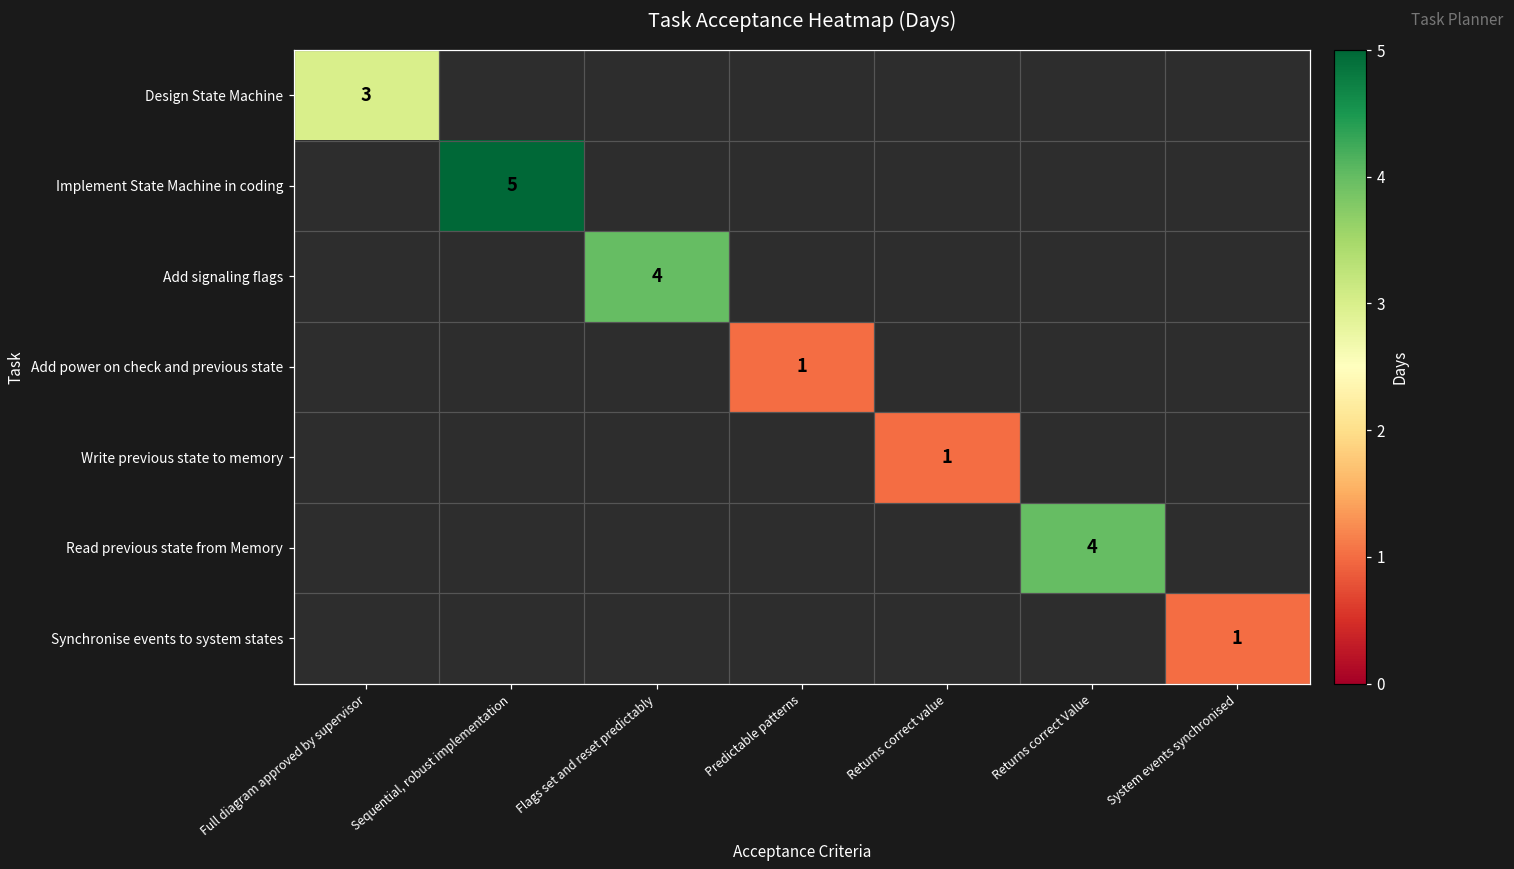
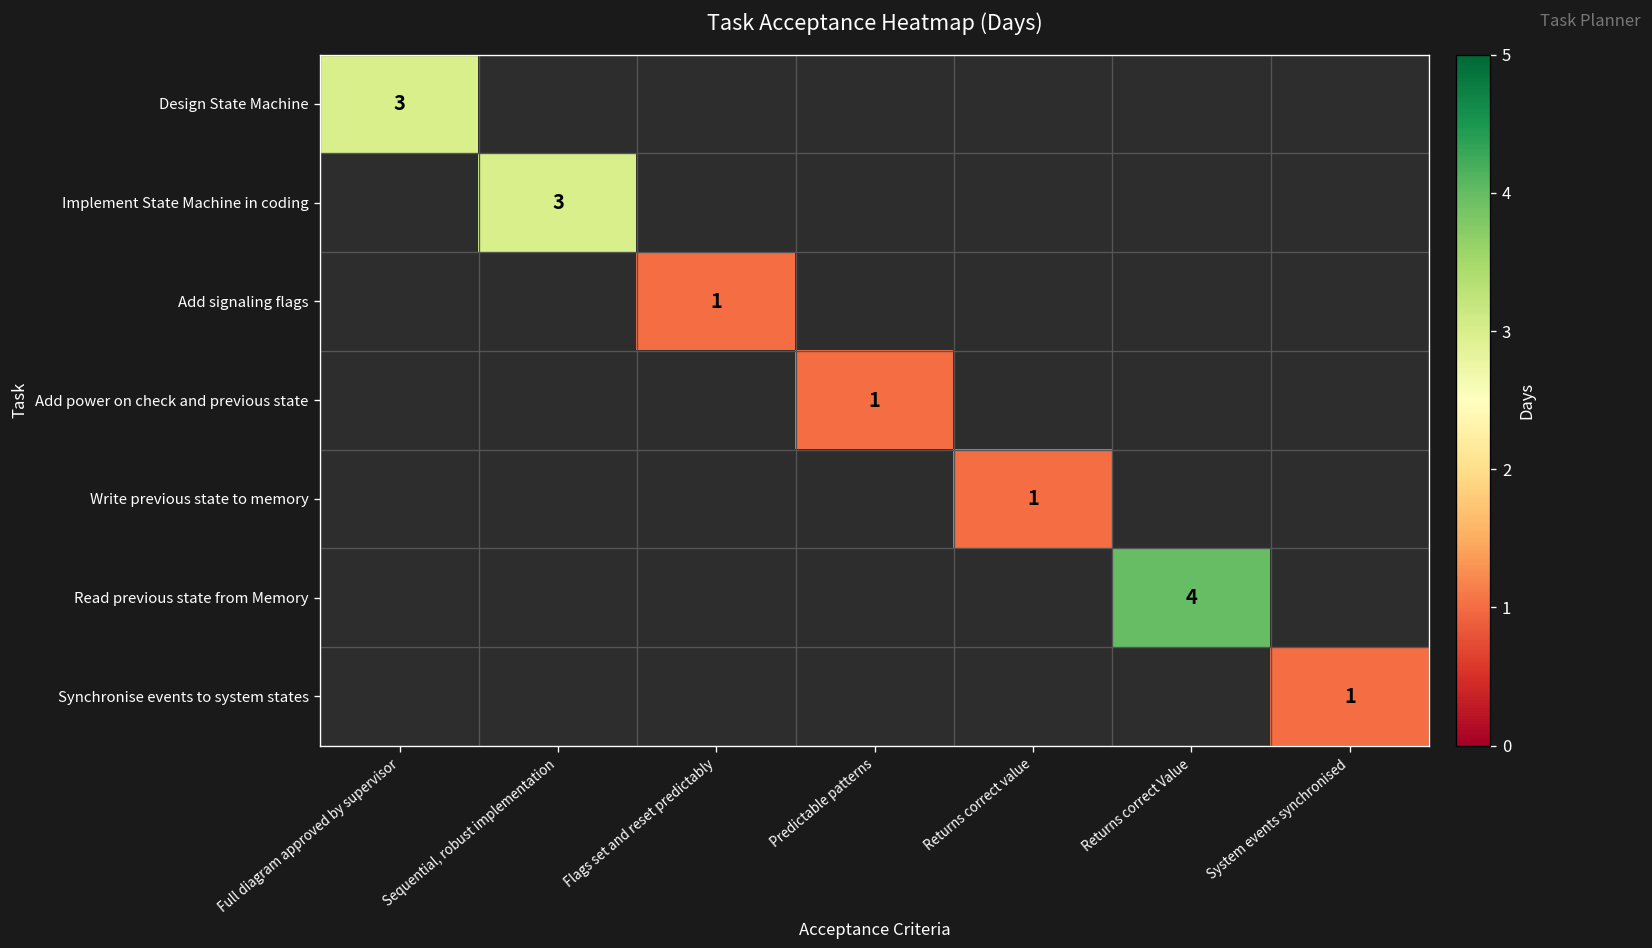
  {
    "Design State Machine": {
      "Full diagram approved by supervisor": 3
    },
    "Implement State Machine in coding": {
-     "Sequential, robust implementation": 5
+     "Sequential, robust implementation": 3
    },
    "Add signaling flags": {
-     "Flags set and reset predictably": 4
+     "Flags set and reset predictably": 1
    },
    "Add power on check and previous state": {
      "Predictable patterns": 1
    },
    "Write previous state to memory": {
      "Returns correct value": 1
    },
    "Read previous state from Memory": {
      "Returns correct Value": 4
    },
    "Synchronise events to system states": {
      "System events synchronised": 1
    }
  }
